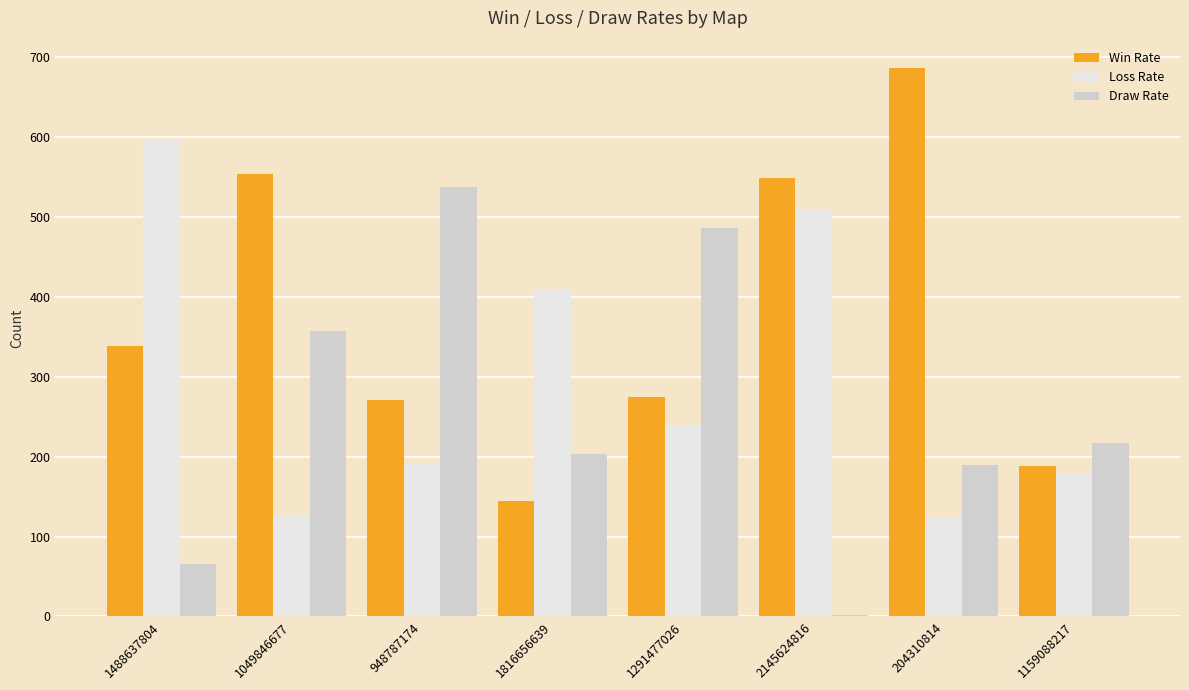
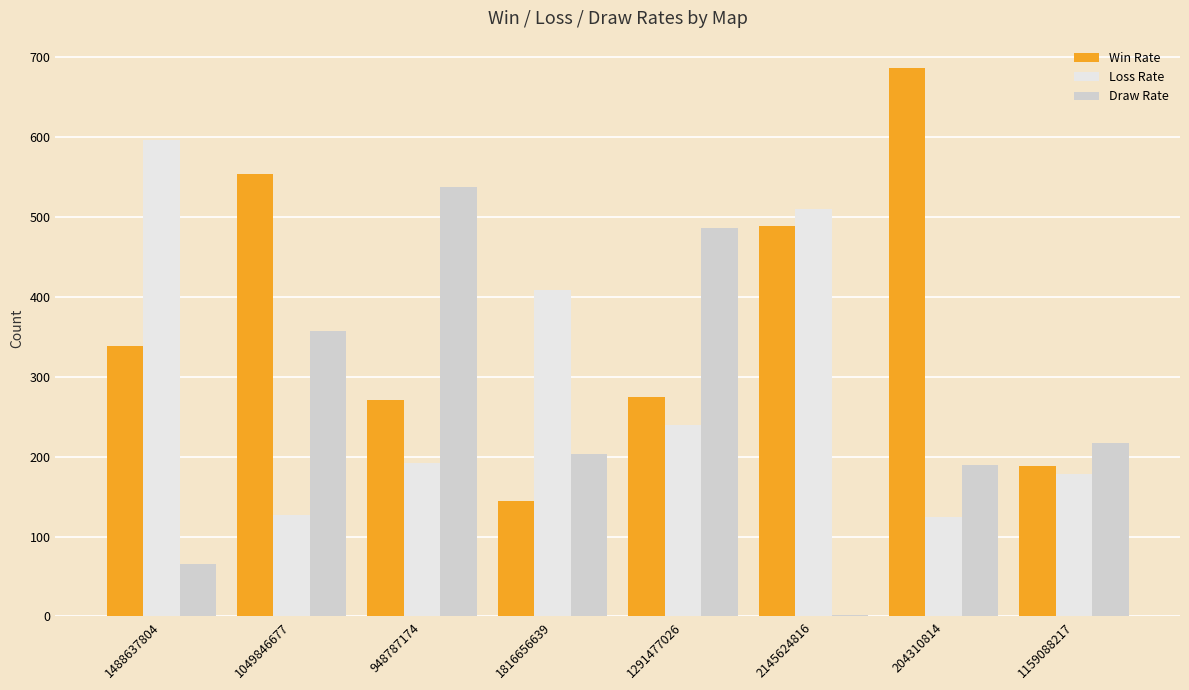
  {
    "Win Rate": {
      "1488637804": 340,
      "1049846677": 550,
      "948787174": 270,
      "1816656639": 140,
      "1291477026": 270,
-     "2145624816": 550,
+     "2145624816": 490,
      "204310814": 690,
      "1159088217": 190
    }
  }
